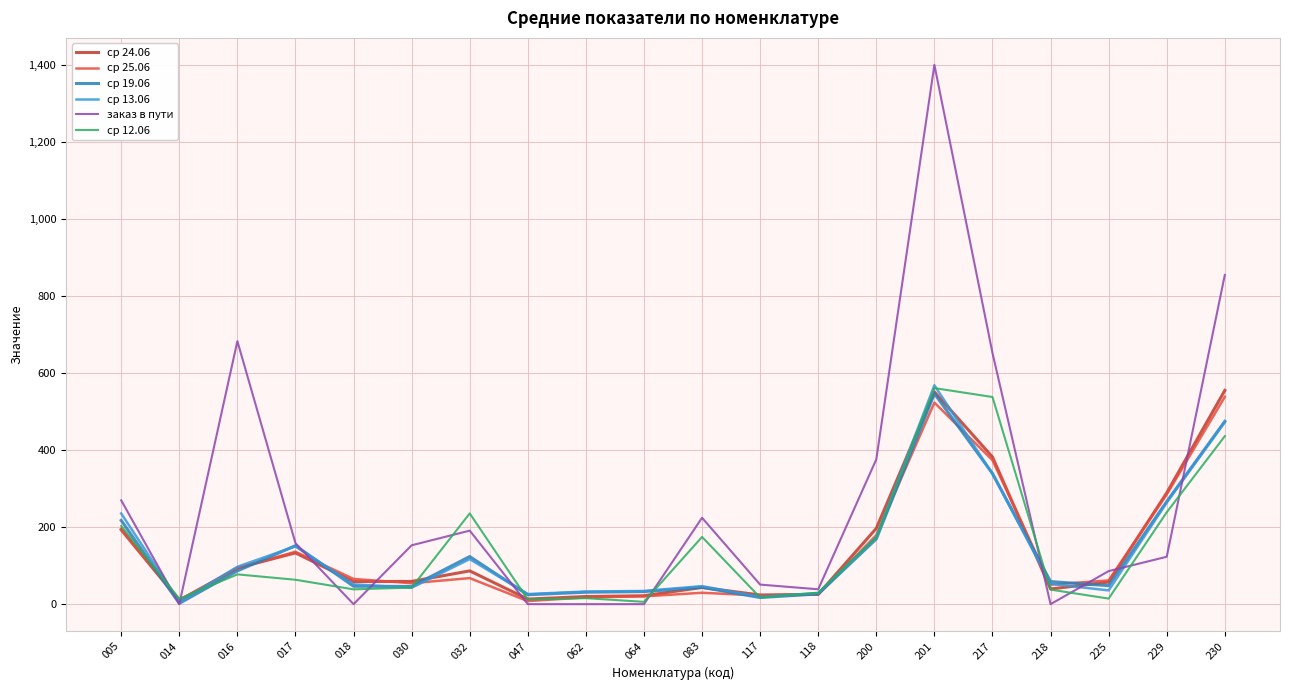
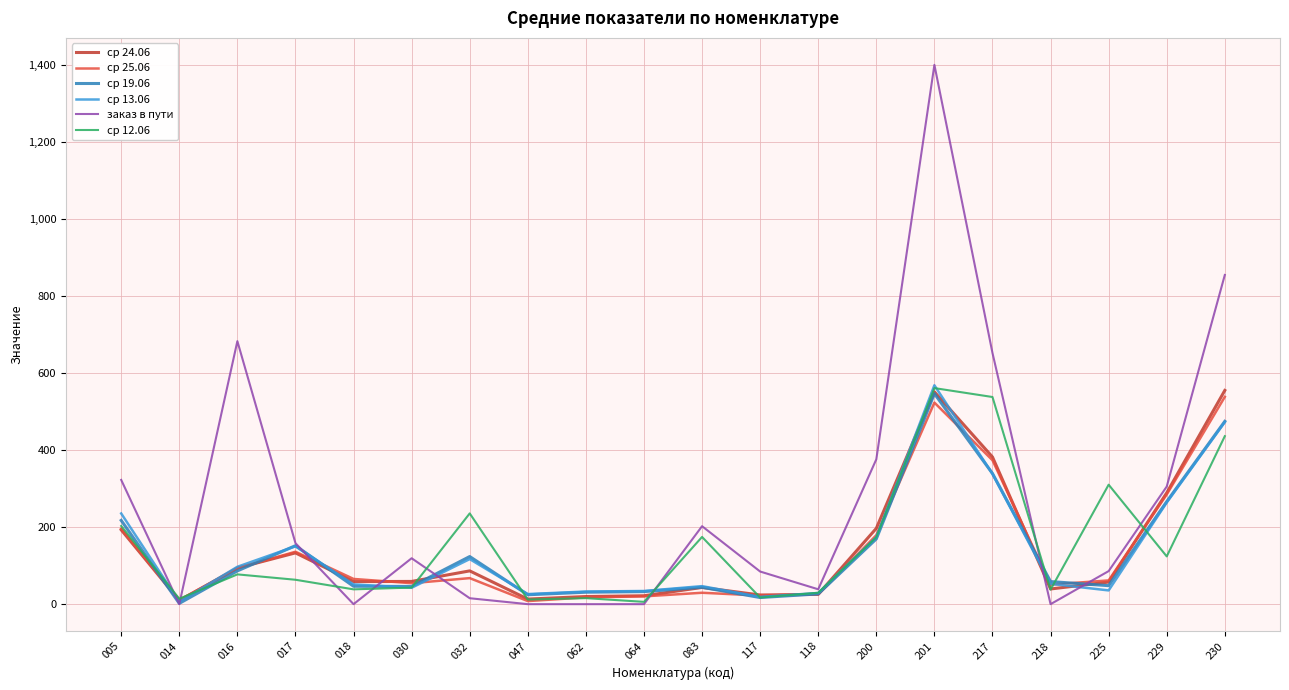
  {
    "заказ в пути": {
-     "005": "270",
+     "005": "320",
      "016": "680",
      "017": "160",
      "018": "0",
-     "030": "150",
-     "032": "190",
+     "030": "120",
+     "032": "20",
      "047": "0",
      "062": "0",
-     "083": "220",
-     "117": "50",
+     "083": "200",
+     "117": "80",
      "118": "40",
      "200": "380",
      "201": "1,400",
      "217": "650",
      "218": "0",
      "225": "90",
-     "229": "120",
+     "229": "310",
      "230": "850"
    },
    "ср 12.06": {
      "005": "200",
      "016": "80",
      "017": "60",
      "018": "40",
      "032": "240",
      "083": "170",
      "201": "560",
      "217": "540",
-     "225": "10",
-     "229": "240",
+     "225": "310",
+     "229": "120",
      "230": "440"
    }
  }
